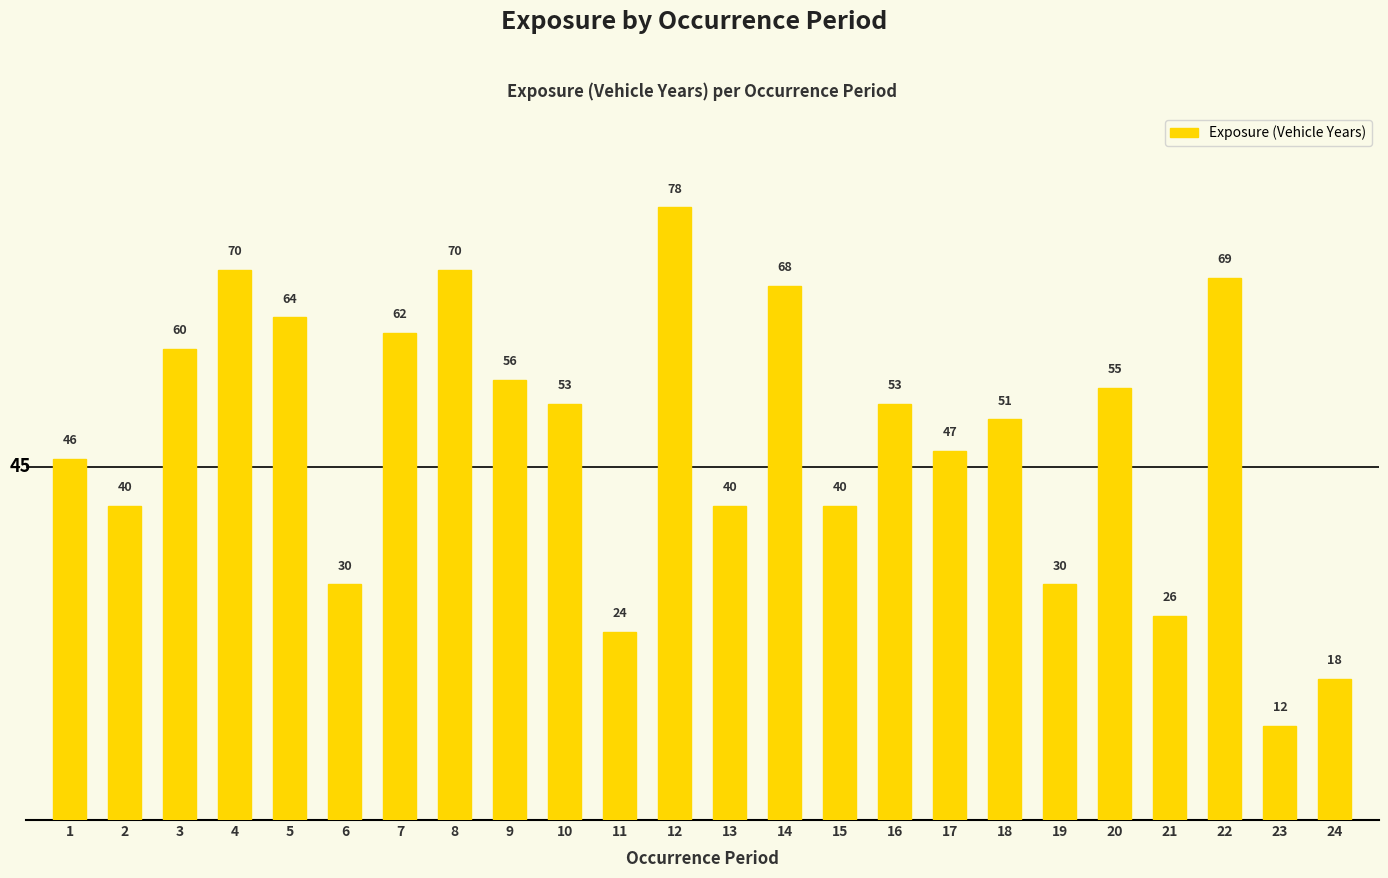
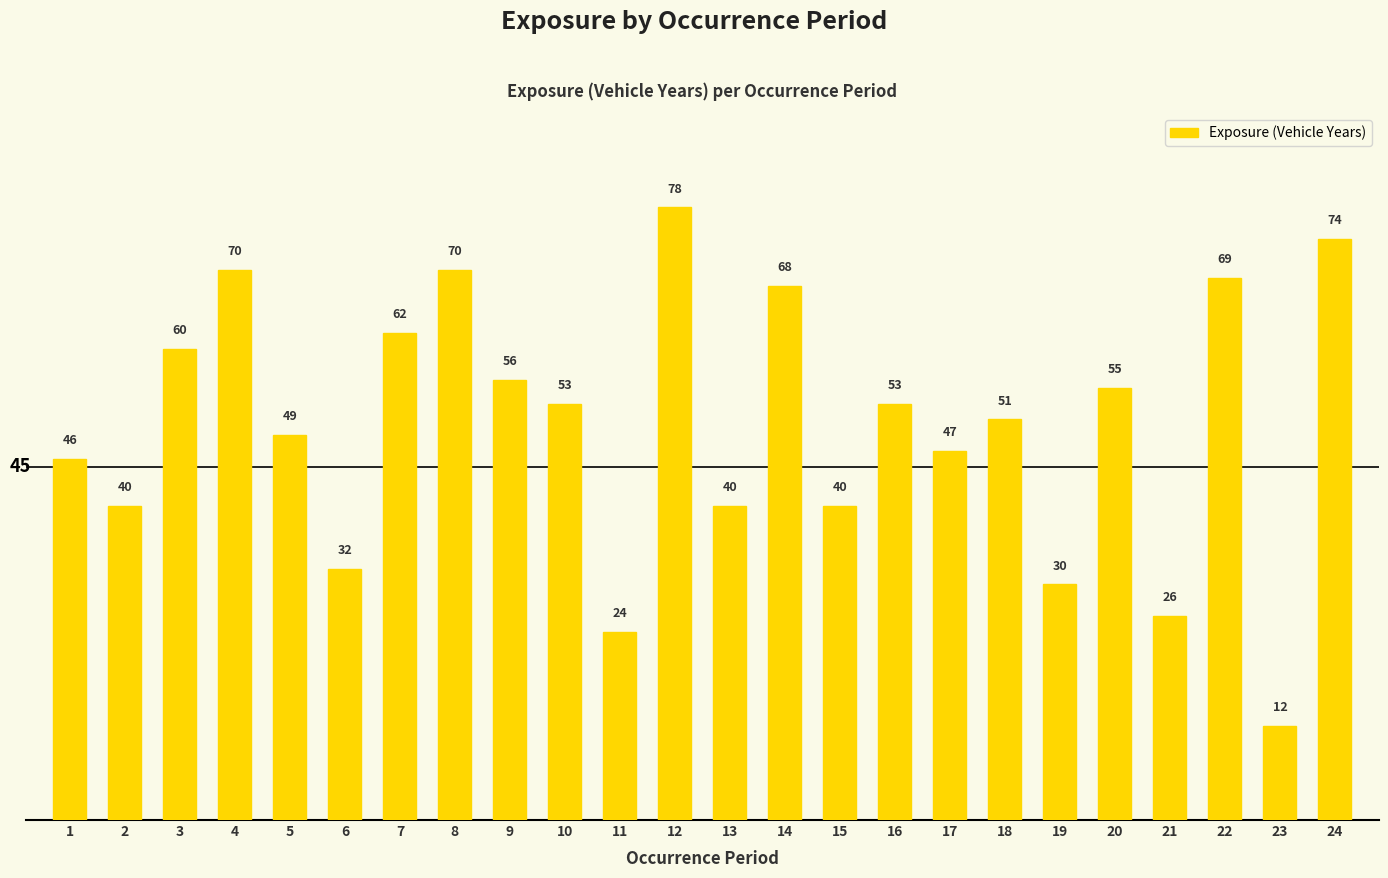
  {
    "1": 46,
    "2": 40,
    "3": 60,
    "4": 70,
-   "5": 64,
-   "6": 30,
+   "5": 49,
+   "6": 32,
    "7": 62,
    "8": 70,
    "9": 56,
    "10": 53,
    "11": 24,
    "12": 78,
    "13": 40,
    "14": 68,
    "15": 40,
    "16": 53,
    "17": 47,
    "18": 51,
    "19": 30,
    "20": 55,
    "21": 26,
    "22": 69,
    "23": 12,
-   "24": 18
+   "24": 74
  }
